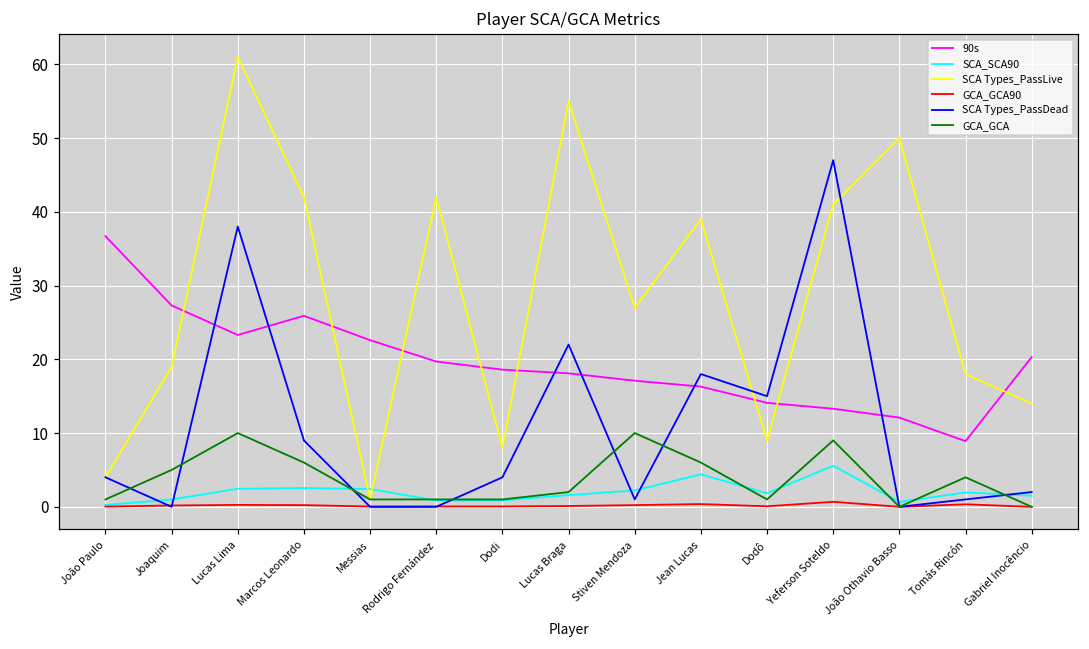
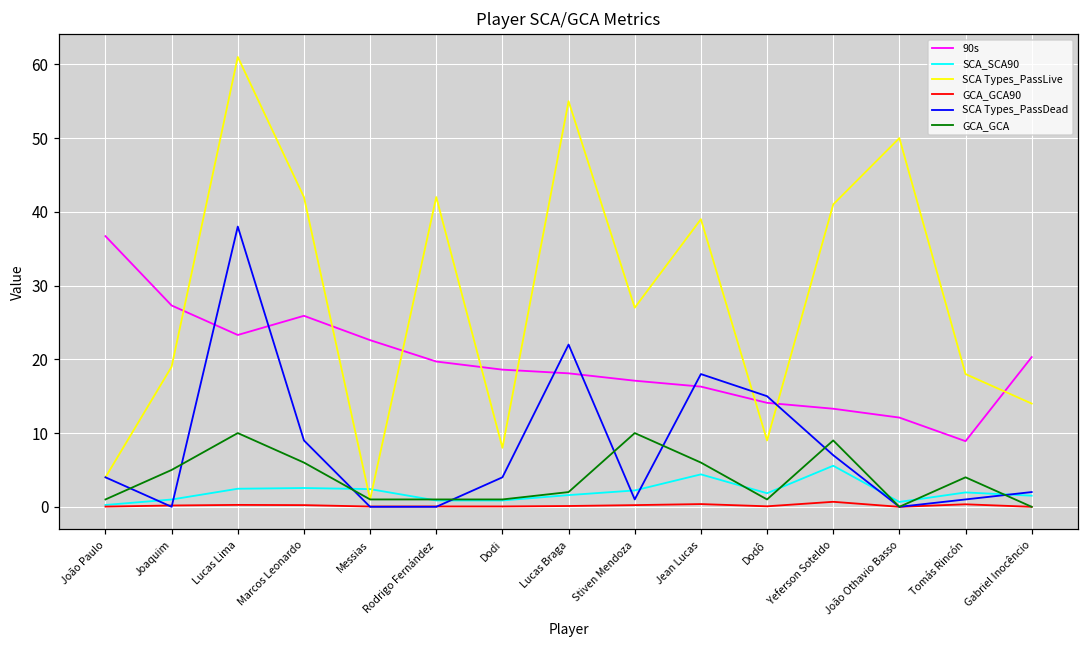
  {
    "90s": {
      "João Paulo": 37,
      "Joaquim": 27,
      "Lucas Lima": 23,
      "Marcos Leonardo": 26,
      "Messias": 23,
      "Rodrigo Fernández": 20,
      "Dodi": 19,
      "Lucas Braga": 18,
      "Stiven Mendoza": 17,
      "Jean Lucas": 16,
      "Dodô": 14,
      "Yeferson Soteldo": 13,
      "João Othavio Basso": 12,
      "Tomás Rincón": 9,
      "Gabriel Inocêncio": 20
    },
    "SCA_SCA90": {
      "Joaquim": 1,
      "Lucas Lima": 2,
      "Marcos Leonardo": 3,
      "Messias": 2,
      "Lucas Braga": 2,
      "Stiven Mendoza": 2,
      "Jean Lucas": 4,
      "Dodô": 2,
      "Yeferson Soteldo": 6,
      "João Othavio Basso": 1,
      "Tomás Rincón": 2,
      "Gabriel Inocêncio": 2
    },
    "SCA Types_PassLive": {
      "Joaquim": 19,
      "Lucas Lima": 61,
      "Marcos Leonardo": 42,
      "Rodrigo Fernández": 42,
      "Dodi": 8,
      "Lucas Braga": 55,
      "Stiven Mendoza": 27,
      "Jean Lucas": 39,
      "Dodô": 9,
      "Yeferson Soteldo": 41,
      "João Othavio Basso": 50,
      "Tomás Rincón": 18,
      "Gabriel Inocêncio": 14
    },
    "GCA_GCA90": {
      "Lucas Lima": 0,
      "Marcos Leonardo": 0,
      "Dodi": 0,
      "Lucas Braga": 0,
      "Stiven Mendoza": 0,
      "Jean Lucas": 0,
      "Dodô": 0,
      "Yeferson Soteldo": 1,
      "Tomás Rincón": 0
    },
    "SCA Types_PassDead": {
      "Lucas Lima": 38,
      "Marcos Leonardo": 9,
      "Dodi": 4,
      "Lucas Braga": 22,
      "Stiven Mendoza": 1,
      "Jean Lucas": 18,
      "Dodô": 15,
-     "Yeferson Soteldo": 47,
+     "Yeferson Soteldo": 7,
      "Tomás Rincón": 1,
      "Gabriel Inocêncio": 2
    },
    "GCA_GCA": {
      "João Paulo": 1,
      "Joaquim": 5,
      "Lucas Lima": 10,
      "Marcos Leonardo": 6,
      "Lucas Braga": 2,
      "Stiven Mendoza": 10,
      "Jean Lucas": 6,
      "Dodô": 1,
      "Yeferson Soteldo": 9,
      "Tomás Rincón": 4
    }
  }
